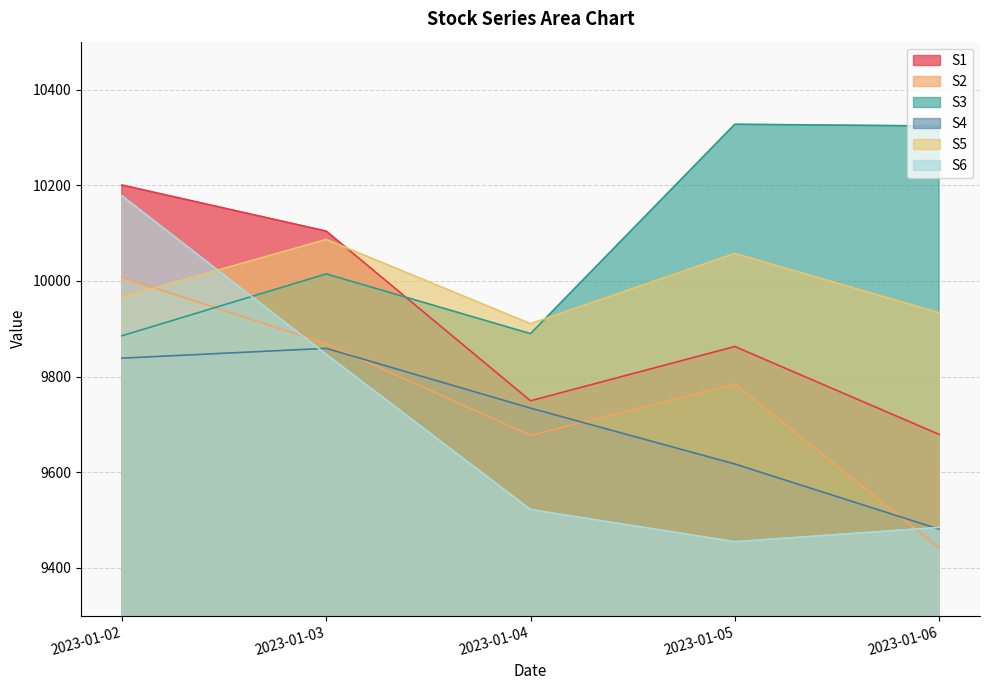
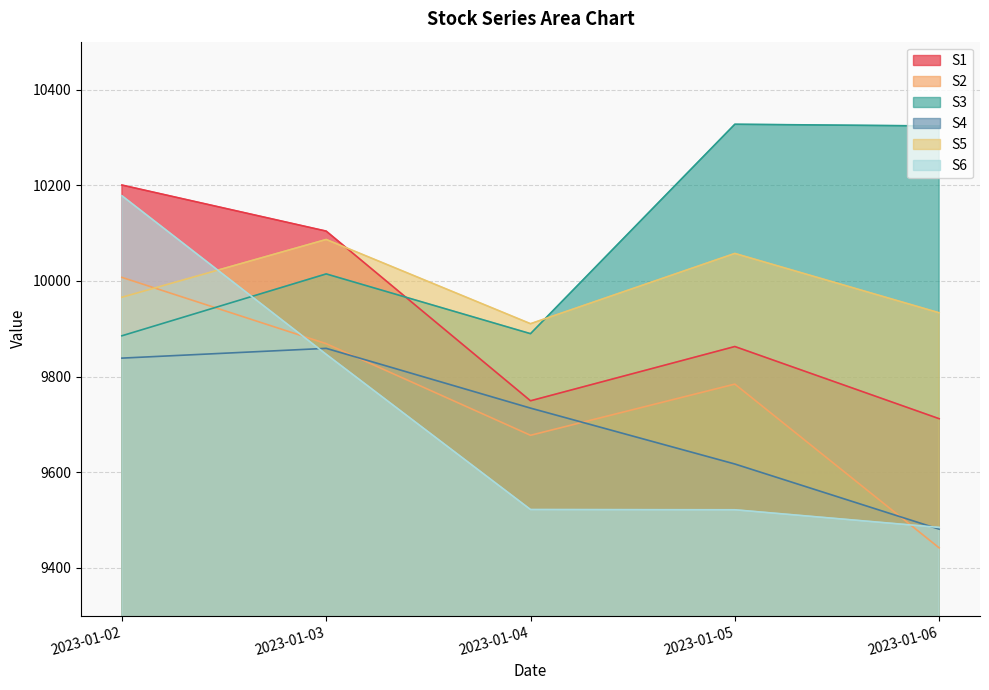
  {
    "S1": {
      "2023-01-02": 10200,
      "2023-01-03": 10100,
      "2023-01-04": 9750,
      "2023-01-05": 9860,
-     "2023-01-06": 9680
+     "2023-01-06": 9710
    },
    "S6": {
      "2023-01-02": 10180,
      "2023-01-03": 9850,
      "2023-01-04": 9520,
-     "2023-01-05": 9450
+     "2023-01-05": 9520
    }
  }
